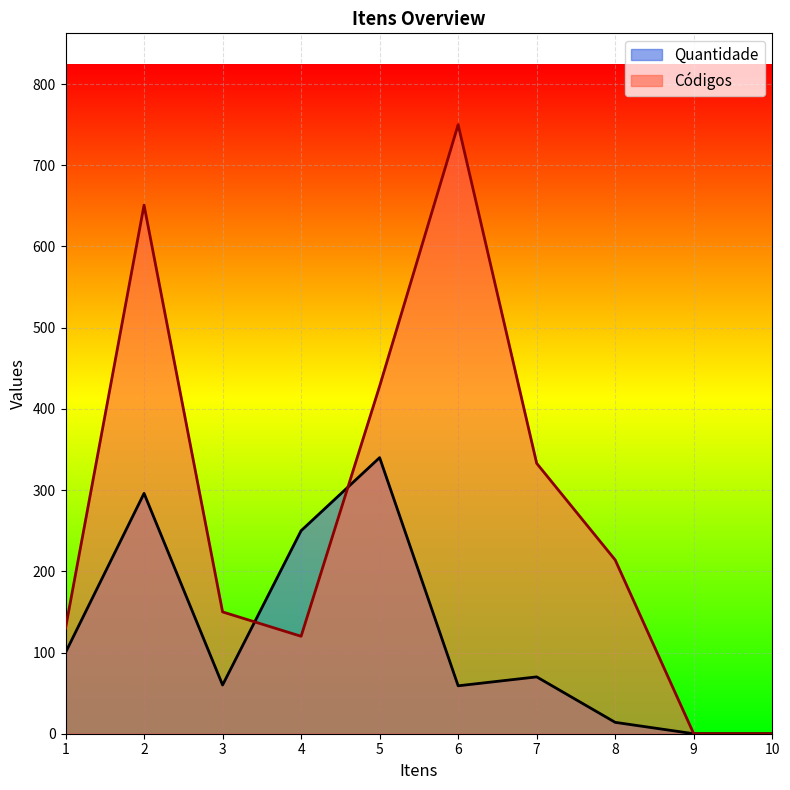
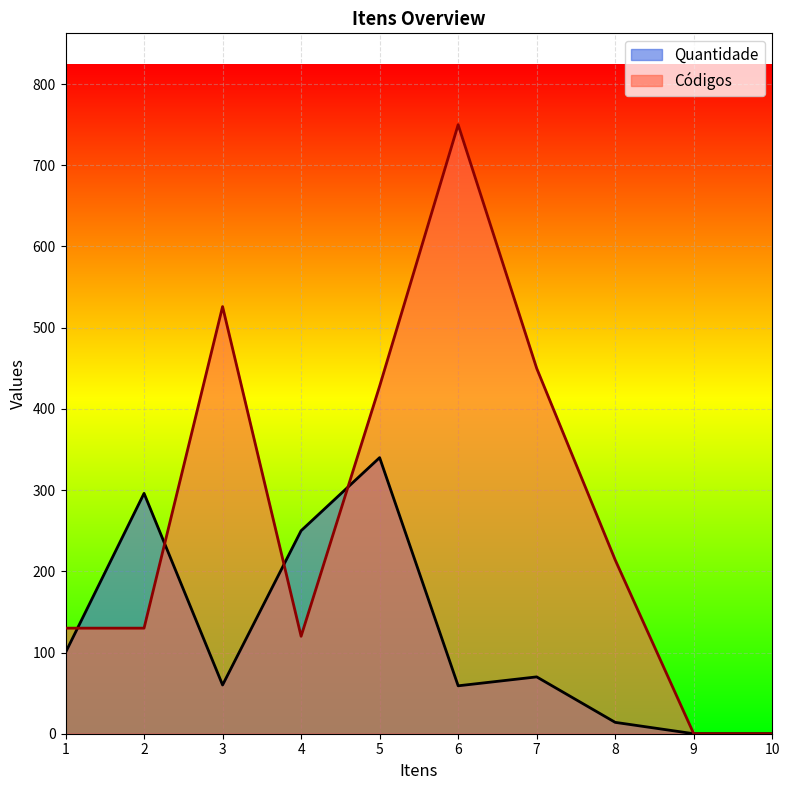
  {
    "Quantidade": {
      "1": 100,
      "2": 300,
      "3": 60,
      "4": 250,
      "5": 340,
      "6": 60,
      "7": 70,
      "8": 10
    },
    "Códigos": {
      "1": 130,
-     "2": 650,
-     "3": 150,
+     "2": 130,
+     "3": 530,
      "4": 120,
      "5": 430,
      "6": 750,
-     "7": 330,
+     "7": 450,
      "8": 210
    }
  }
